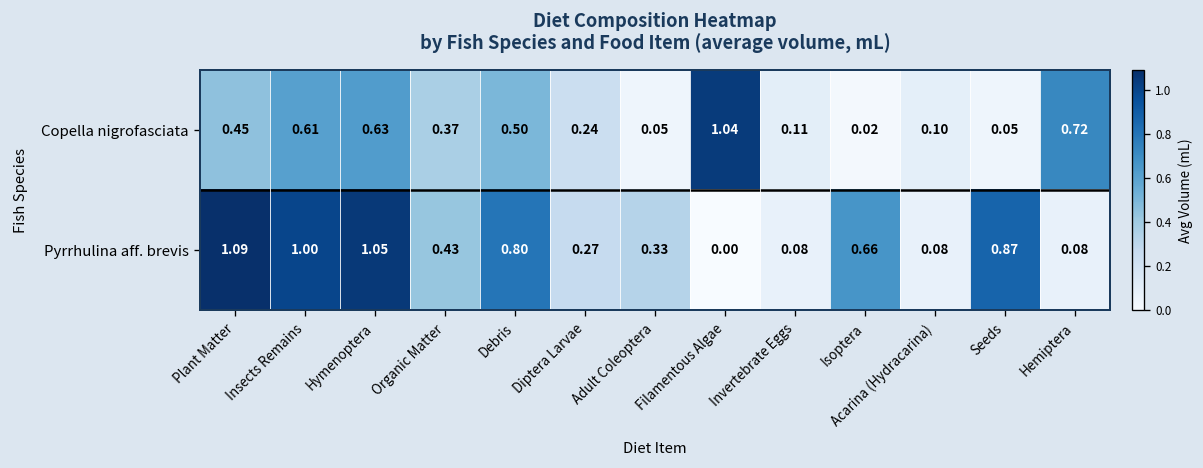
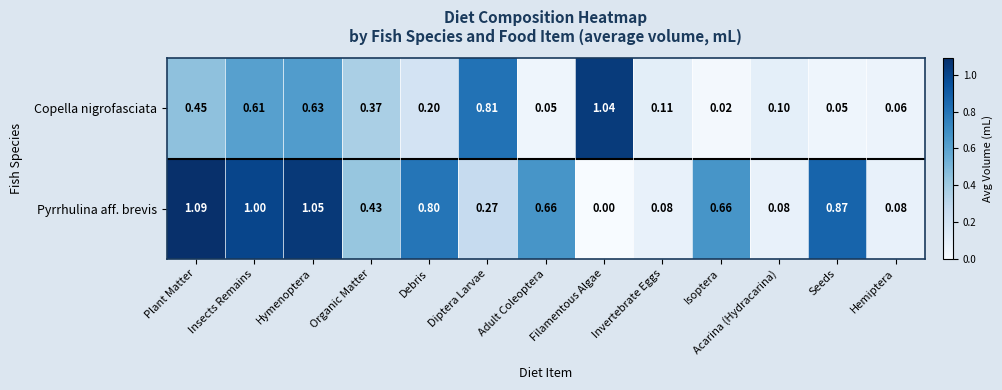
  {
    "Copella nigrofasciata": {
      "Plant Matter": 0.45,
      "Insects Remains": 0.61,
      "Hymenoptera": 0.63,
      "Organic Matter": 0.37,
-     "Debris": 0.50,
-     "Diptera Larvae": 0.24,
+     "Debris": 0.20,
+     "Diptera Larvae": 0.81,
      "Adult Coleoptera": 0.05,
      "Filamentous Algae": 1.04,
      "Invertebrate Eggs": 0.11,
      "Isoptera": 0.02,
      "Acarina (Hydracarina)": 0.10,
      "Seeds": 0.05,
-     "Hemiptera": 0.72
+     "Hemiptera": 0.06
    },
    "Pyrrhulina aff. brevis": {
      "Plant Matter": 1.09,
      "Insects Remains": 1.00,
      "Hymenoptera": 1.05,
      "Organic Matter": 0.43,
      "Debris": 0.80,
      "Diptera Larvae": 0.27,
-     "Adult Coleoptera": 0.33,
+     "Adult Coleoptera": 0.66,
      "Filamentous Algae": 0.00,
      "Invertebrate Eggs": 0.08,
      "Isoptera": 0.66,
      "Acarina (Hydracarina)": 0.08,
      "Seeds": 0.87,
      "Hemiptera": 0.08
    }
  }
